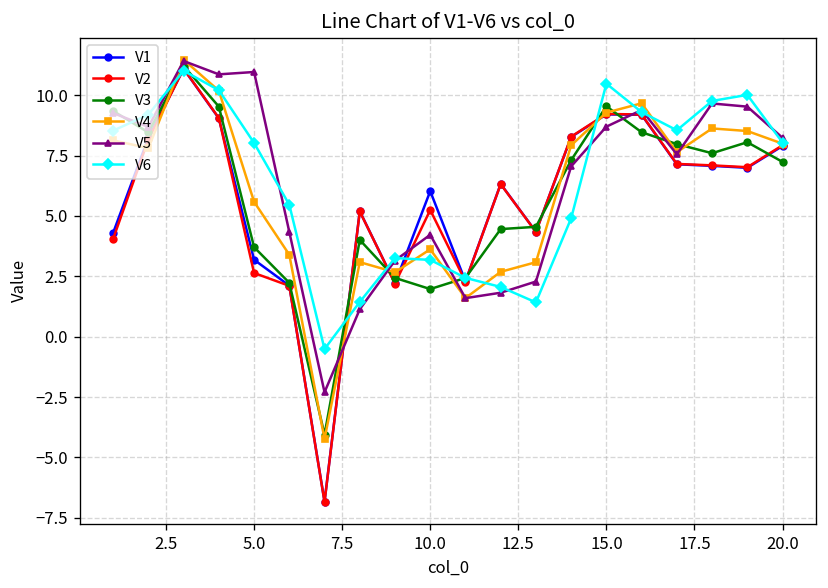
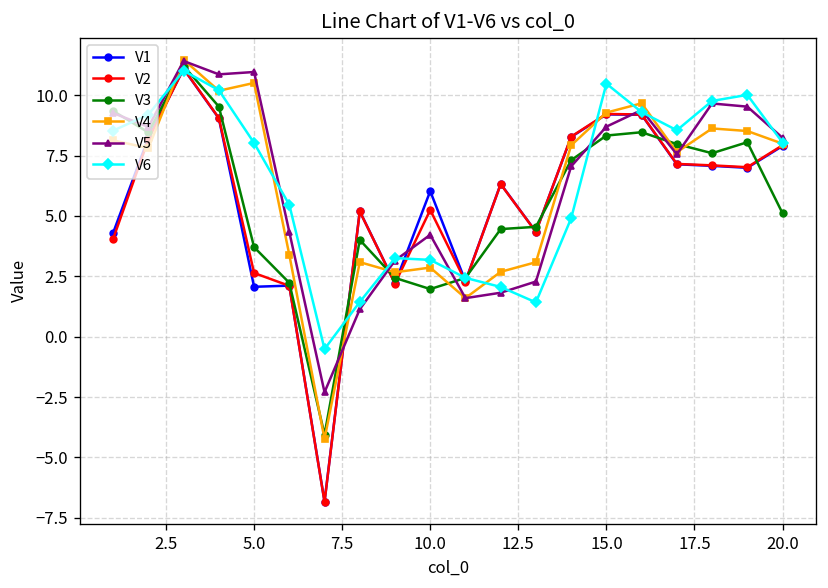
  {
    "V1": {
-     "5.0": 3.2,
+     "5.0": 2.1,
      "10.0": 6.0
    },
    "V2": {
      "5.0": 2.6,
      "10.0": 5.3
    },
    "V3": {
      "5.0": 3.7,
      "10.0": 2.0,
-     "15.0": 9.5,
-     "20.0": 7.2
+     "15.0": 8.3,
+     "20.0": 5.1
    },
    "V4": {
-     "5.0": 5.6,
-     "10.0": 3.6
+     "5.0": 10.5,
+     "10.0": 2.9
    },
    "V5": {
      "5.0": 11.0,
      "10.0": 4.2,
      "15.0": 8.7,
      "20.0": 8.2
    },
    "V6": {
      "5.0": 8.0,
      "10.0": 3.2,
      "15.0": 10.5
    }
  }
